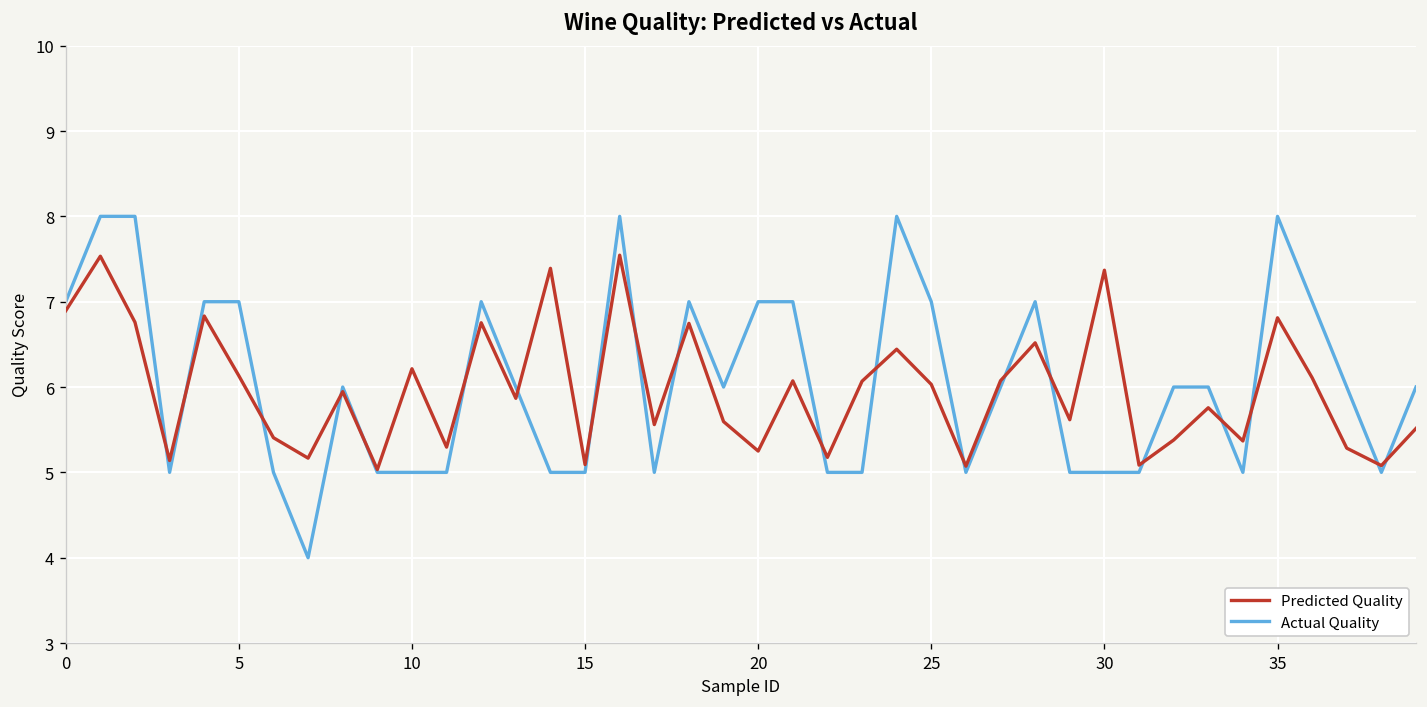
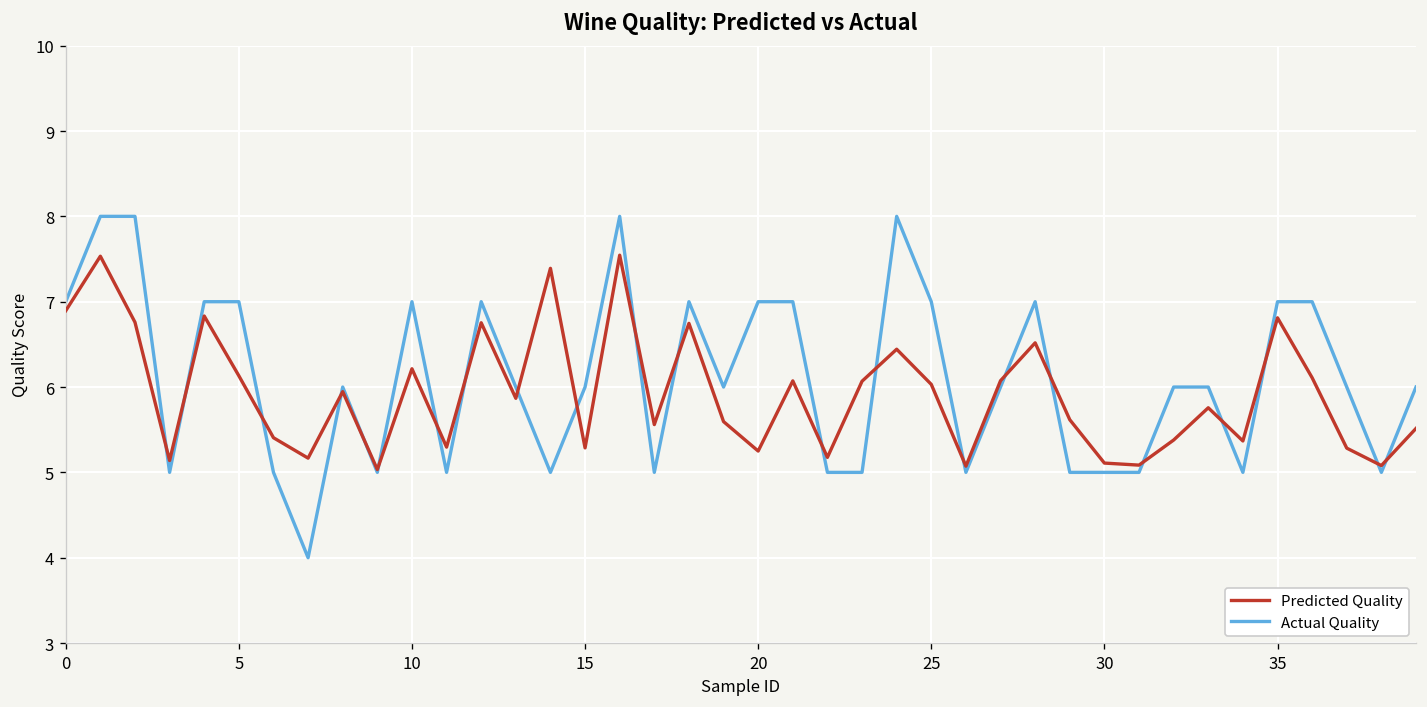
  {
    "Predicted Quality": {
      "0": 6.9,
      "5": 6.1,
      "10": 6.2,
-     "15": 5.1,
+     "15": 5.3,
      "20": 5.3,
      "25": 6.0,
-     "30": 7.4,
+     "30": 5.1,
      "35": 6.8
    },
    "Actual Quality": {
      "0": 7,
      "5": 7,
-     "10": 5,
-     "15": 5,
+     "10": 7,
+     "15": 6,
      "20": 7,
      "25": 7,
      "30": 5,
-     "35": 8
+     "35": 7
    }
  }
